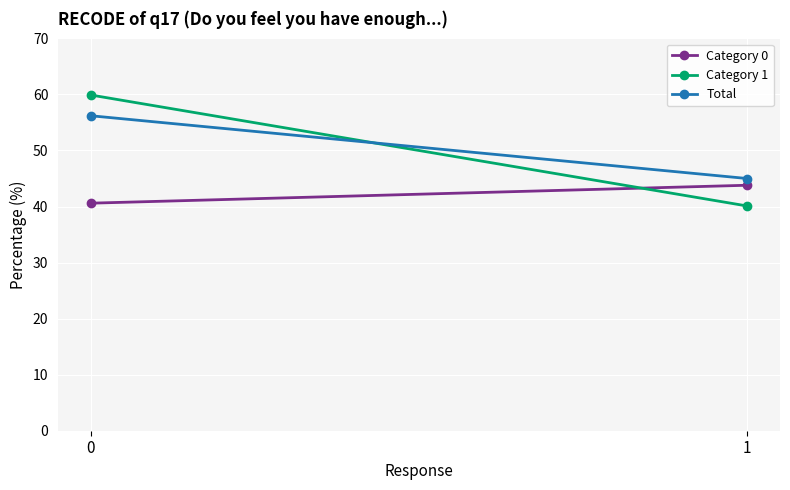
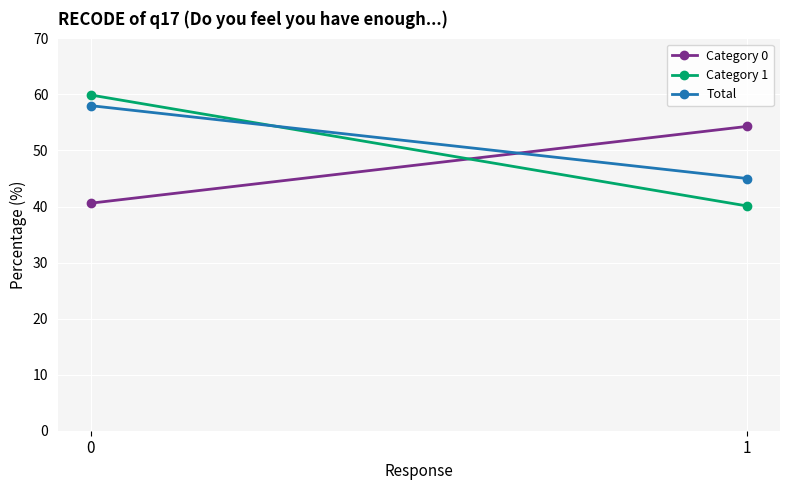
  {
    "Category 0": {
      "0": 41,
-     "1": 44
+     "1": 54
    },
    "Category 1": {
      "0": 60,
      "1": 40
    },
    "Total": {
-     "0": 56,
+     "0": 58,
      "1": 45
    }
  }
